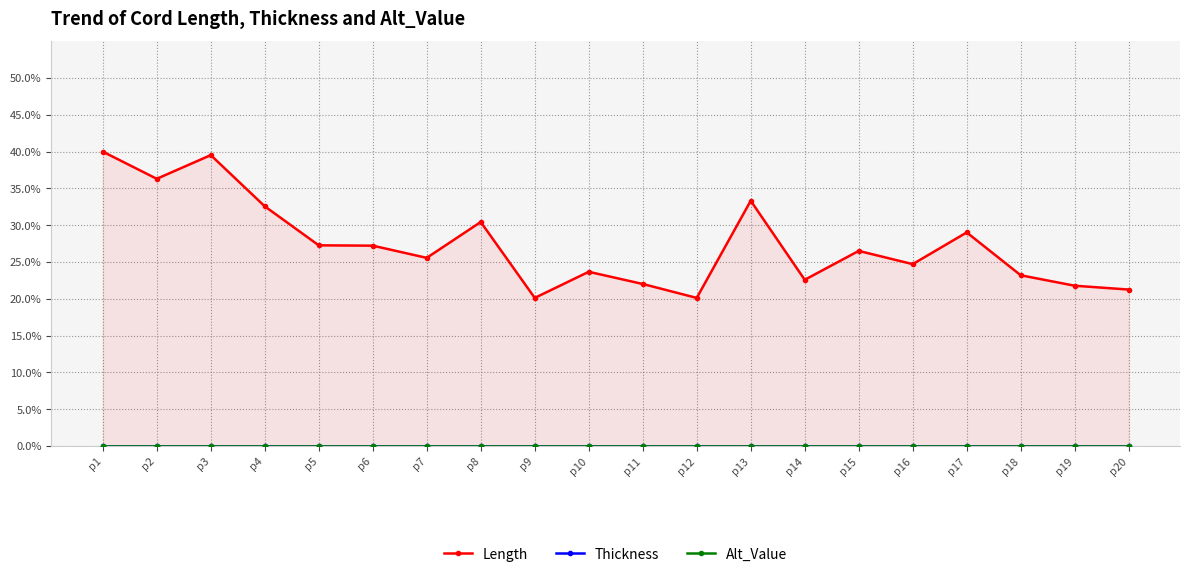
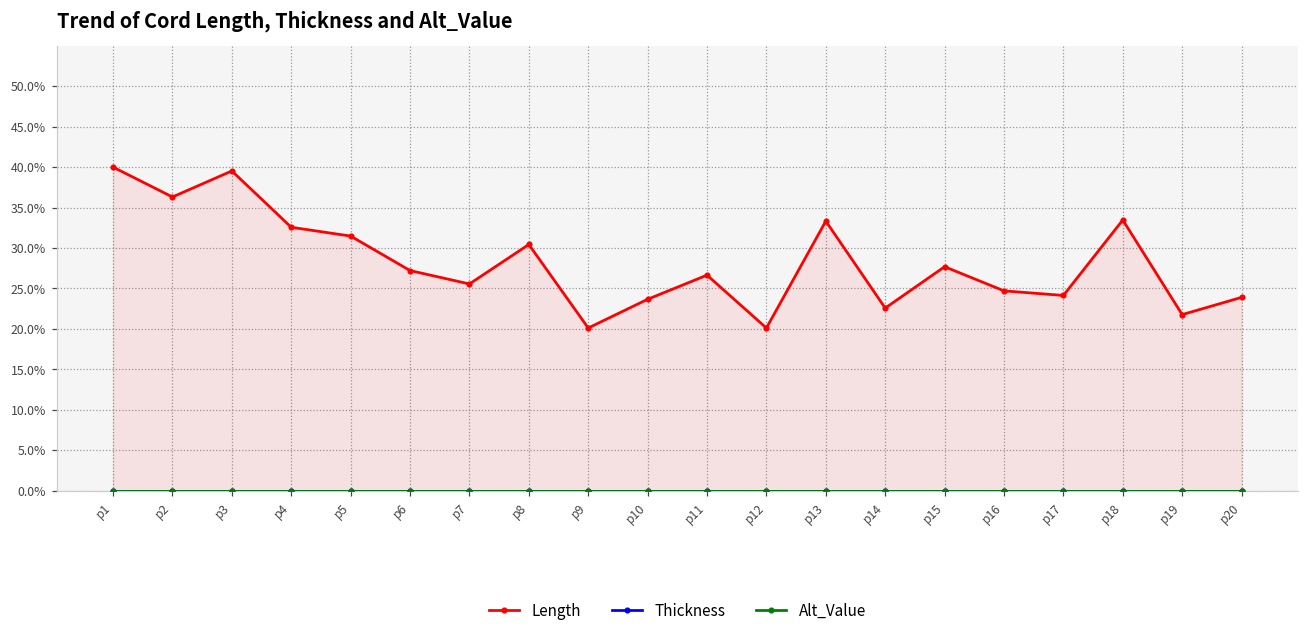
  {
    "Length": {
      "p1": "40%",
      "p2": "36%",
      "p3": "40%",
      "p4": "33%",
-     "p5": "27%",
+     "p5": "31%",
      "p6": "27%",
      "p7": "26%",
      "p8": "30%",
      "p9": "20%",
      "p10": "24%",
-     "p11": "22%",
+     "p11": "27%",
      "p12": "20%",
      "p13": "33%",
      "p14": "23%",
-     "p15": "27%",
+     "p15": "28%",
      "p16": "25%",
-     "p17": "29%",
-     "p18": "23%",
+     "p17": "24%",
+     "p18": "33%",
      "p19": "22%",
-     "p20": "21%"
+     "p20": "24%"
    },
    "Alt_Value": {
      "p1": "0%",
      "p2": "0%",
      "p3": "0%",
      "p4": "0%",
      "p5": "0%",
      "p6": "0%",
      "p7": "0%",
      "p8": "0%",
      "p9": "0%",
      "p10": "0%",
      "p11": "0%",
      "p12": "0%",
      "p13": "0%",
      "p14": "0%",
      "p15": "0%",
      "p16": "0%",
      "p17": "0%",
      "p18": "0%",
      "p19": "0%",
      "p20": "0%"
    }
  }
